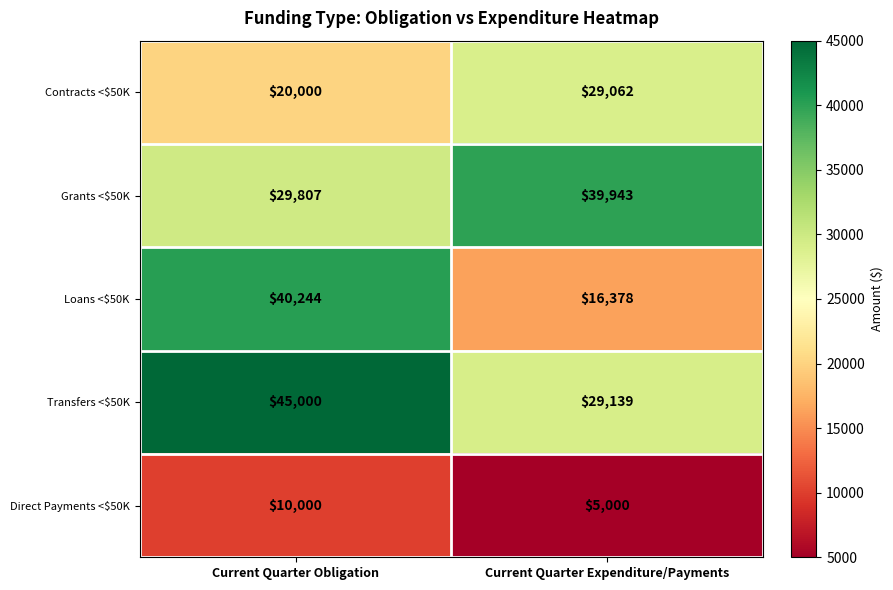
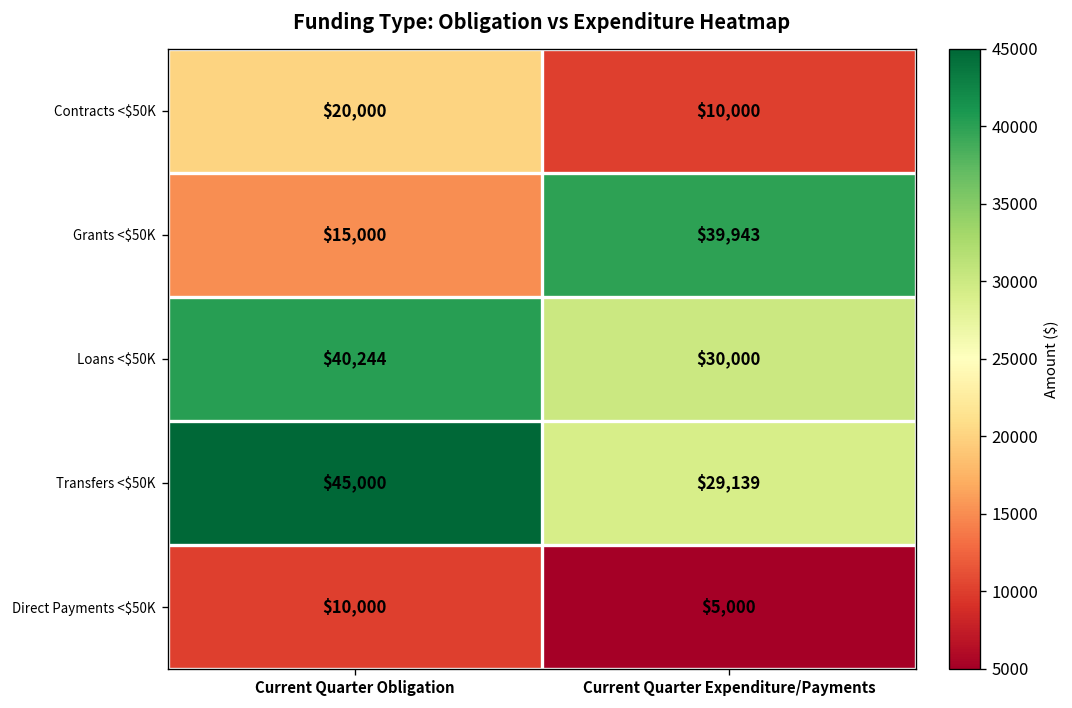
  {
    "Contracts <$50K": {
      "Current Quarter Obligation": "$20,000",
-     "Current Quarter Expenditure/Payments": "$29,062"
+     "Current Quarter Expenditure/Payments": "$10,000"
    },
    "Grants <$50K": {
-     "Current Quarter Obligation": "$29,807",
+     "Current Quarter Obligation": "$15,000",
      "Current Quarter Expenditure/Payments": "$39,943"
    },
    "Loans <$50K": {
      "Current Quarter Obligation": "$40,244",
-     "Current Quarter Expenditure/Payments": "$16,378"
+     "Current Quarter Expenditure/Payments": "$30,000"
    },
    "Transfers <$50K": {
      "Current Quarter Obligation": "$45,000",
      "Current Quarter Expenditure/Payments": "$29,139"
    },
    "Direct Payments <$50K": {
      "Current Quarter Obligation": "$10,000",
      "Current Quarter Expenditure/Payments": "$5,000"
    }
  }
